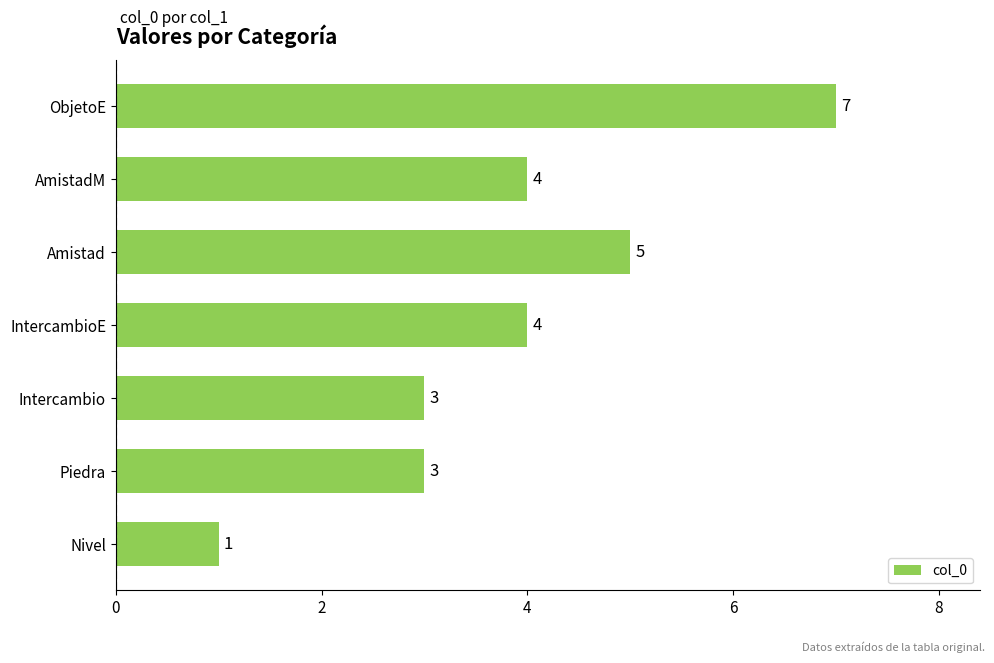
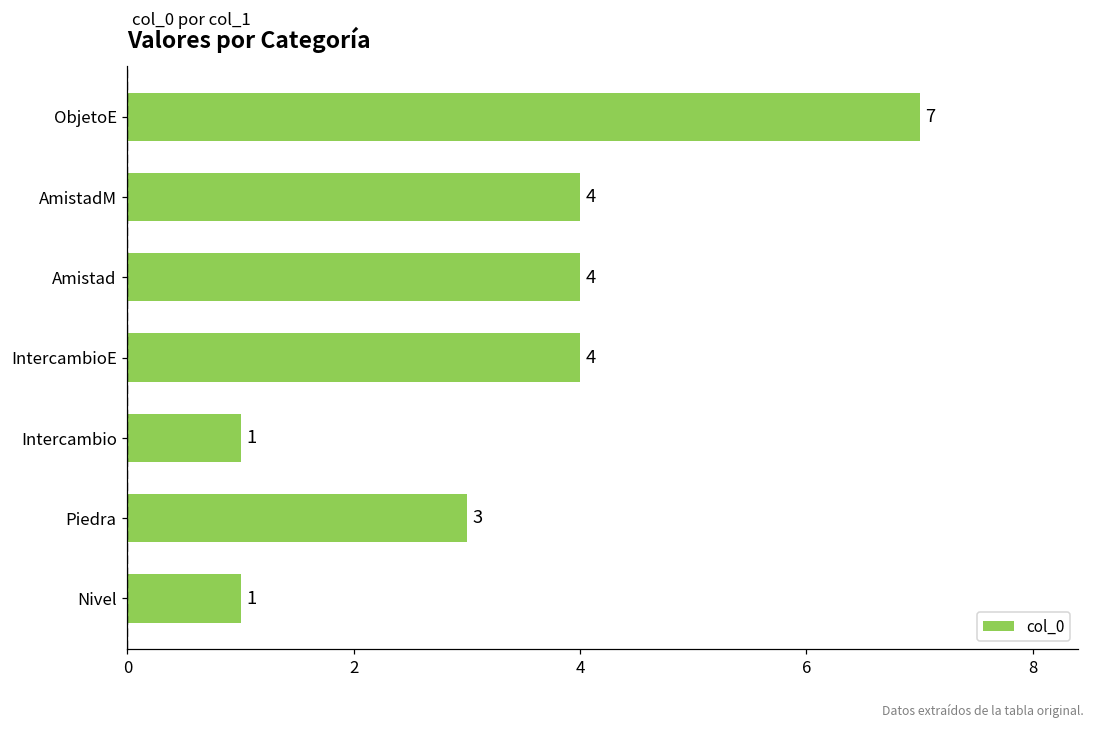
  {
    "ObjetoE": 7,
    "AmistadM": 4,
-   "Amistad": 5,
+   "Amistad": 4,
    "IntercambioE": 4,
-   "Intercambio": 3,
+   "Intercambio": 1,
    "Piedra": 3,
    "Nivel": 1
  }
